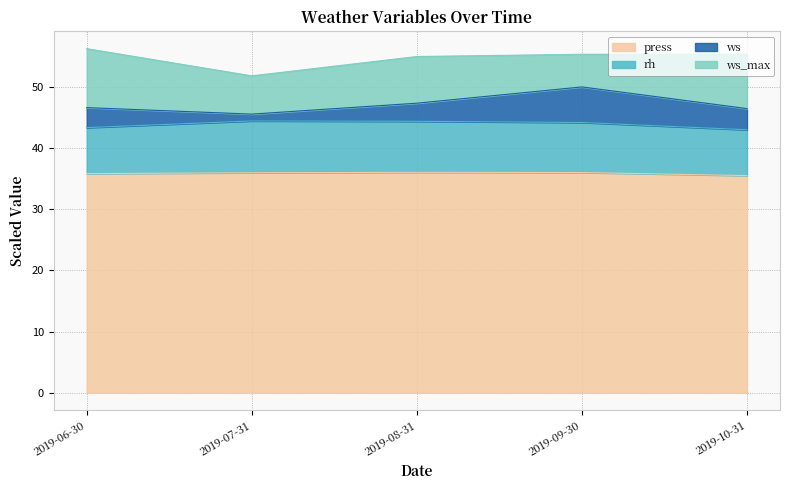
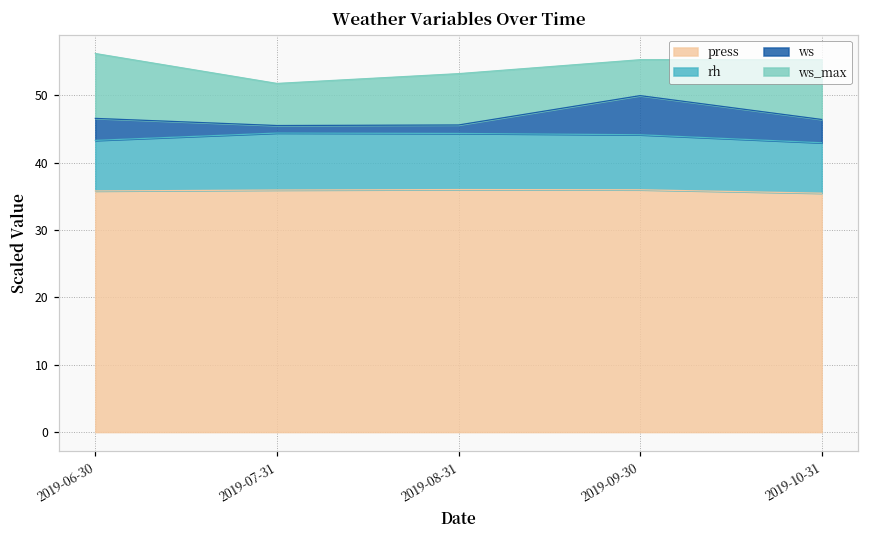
  {
    "press": {
      "2019-06-30": 36,
      "2019-07-31": 36,
      "2019-08-31": 36,
      "2019-09-30": 36,
      "2019-10-31": 35
    },
    "ws": {
      "2019-06-30": 3,
      "2019-07-31": 1,
-     "2019-08-31": 3,
+     "2019-08-31": 1,
      "2019-09-30": 6,
      "2019-10-31": 3
    }
  }
